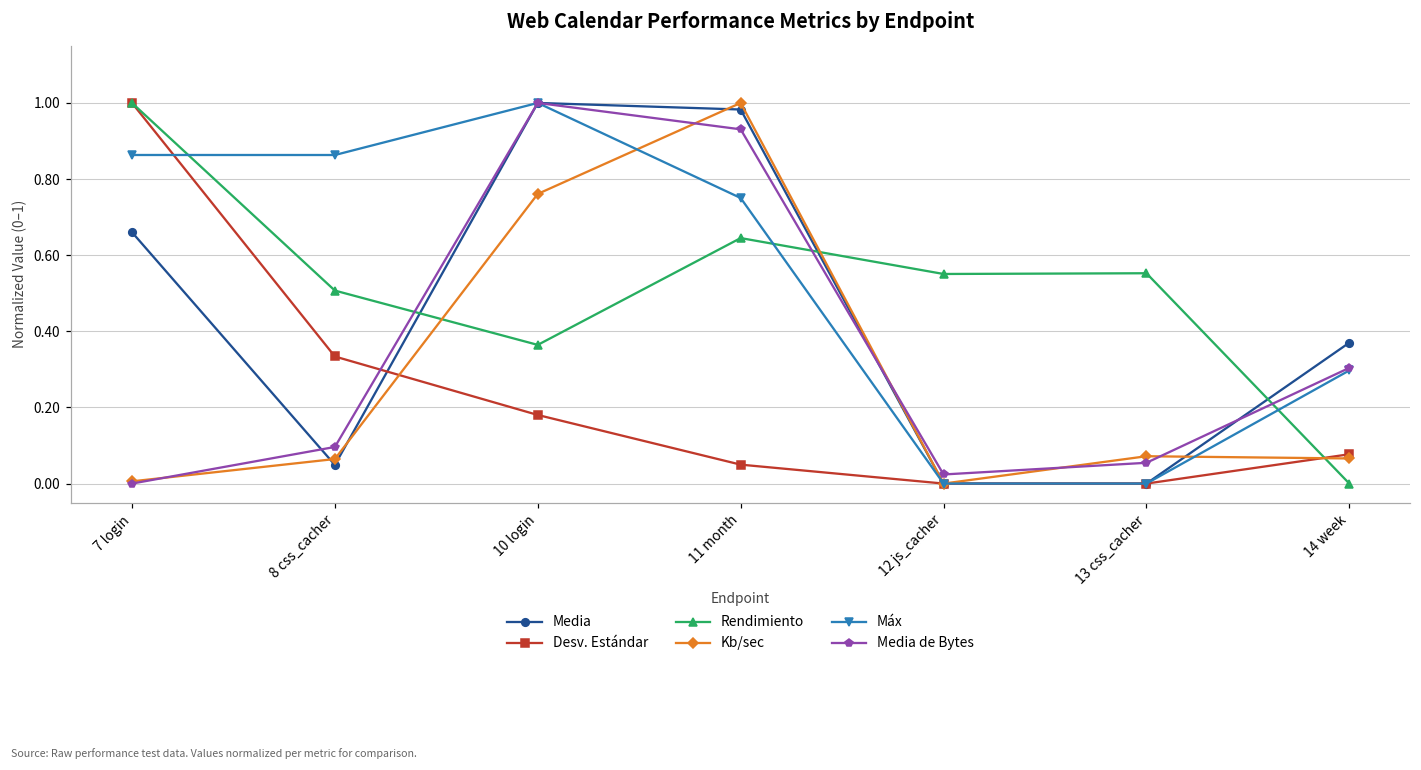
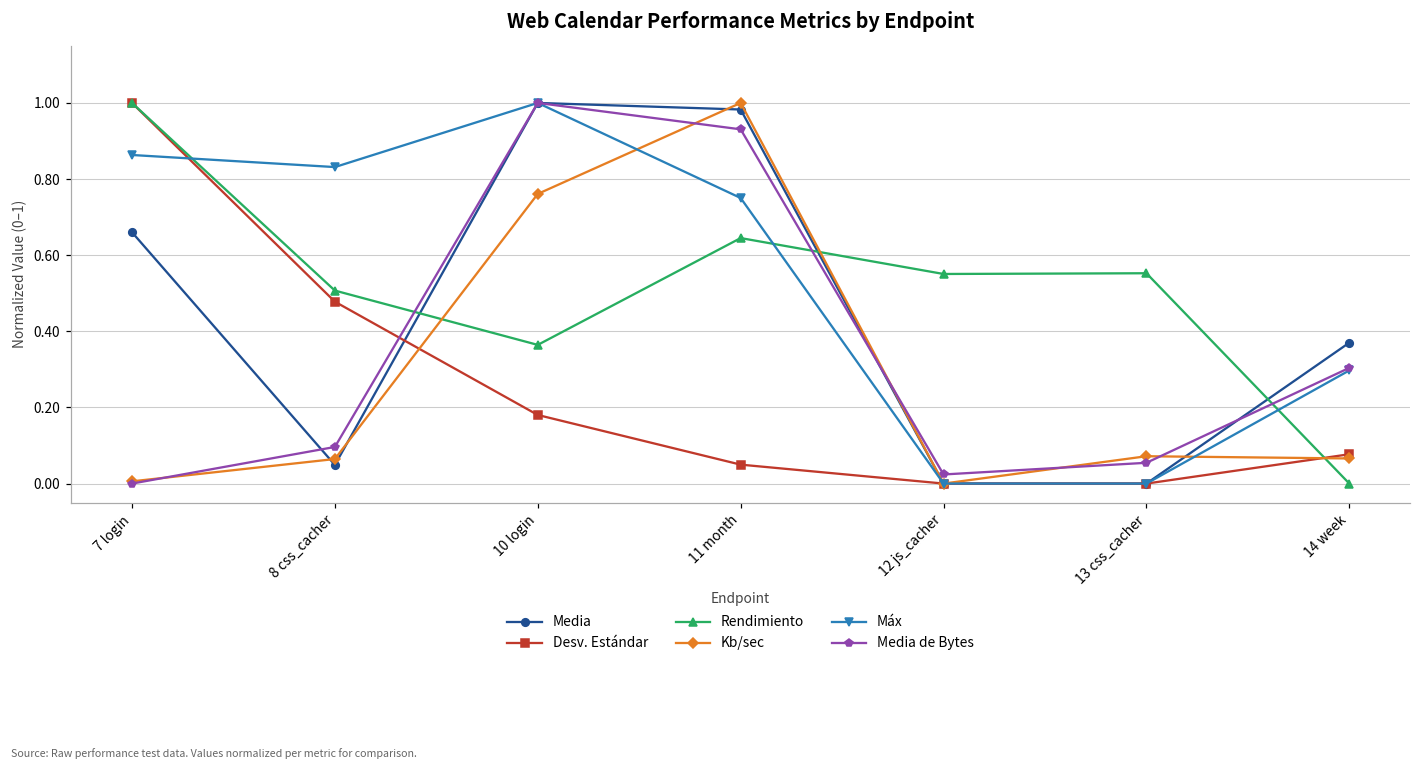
  {
    "Media": {
      "7 login": 0.66,
      "8 css_cacher": 0.05,
      "11 month": 0.98,
      "14 week": 0.37
    },
    "Desv. Estándar": {
-     "8 css_cacher": 0.33,
+     "8 css_cacher": 0.48,
      "10 login": 0.18,
      "11 month": 0.05,
      "14 week": 0.08
    },
    "Rendimiento": {
      "8 css_cacher": 0.51,
      "10 login": 0.36,
      "11 month": 0.64,
      "12 js_cacher": 0.55,
      "13 css_cacher": 0.55,
      "14 week": 0.00
    },
    "Kb/sec": {
      "8 css_cacher": 0.06,
      "10 login": 0.76,
      "11 month": 1.00,
      "13 css_cacher": 0.07,
      "14 week": 0.07
    },
    "Máx": {
      "7 login": 0.86,
-     "8 css_cacher": 0.86,
+     "8 css_cacher": 0.83,
      "11 month": 0.75
    },
    "Media de Bytes": {
      "8 css_cacher": 0.10,
      "11 month": 0.93,
      "12 js_cacher": 0.02,
      "13 css_cacher": 0.05
    }
  }
